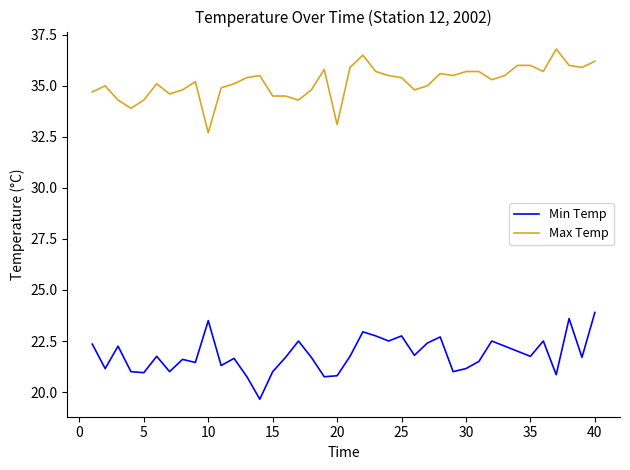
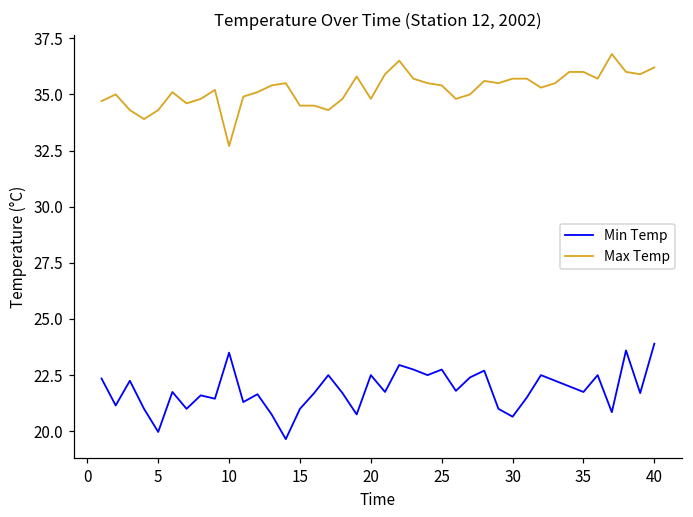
  {
    "Min Temp": {
-     "5": 21.0,
+     "5": 20.0,
      "10": 23.5,
      "15": 21.0,
-     "20": 20.8,
+     "20": 22.5,
      "25": 22.8,
-     "30": 21.2,
+     "30": 20.7,
      "35": 21.8,
      "40": 23.9
    },
    "Max Temp": {
      "5": 34.3,
      "10": 32.7,
      "15": 34.5,
-     "20": 33.1,
+     "20": 34.8,
      "25": 35.4,
      "30": 35.7,
      "35": 36.0,
      "40": 36.2
    }
  }
